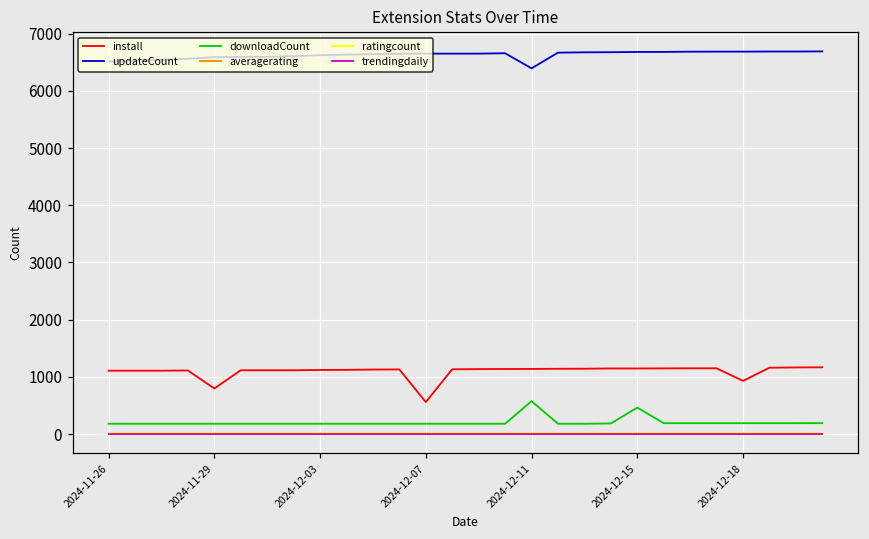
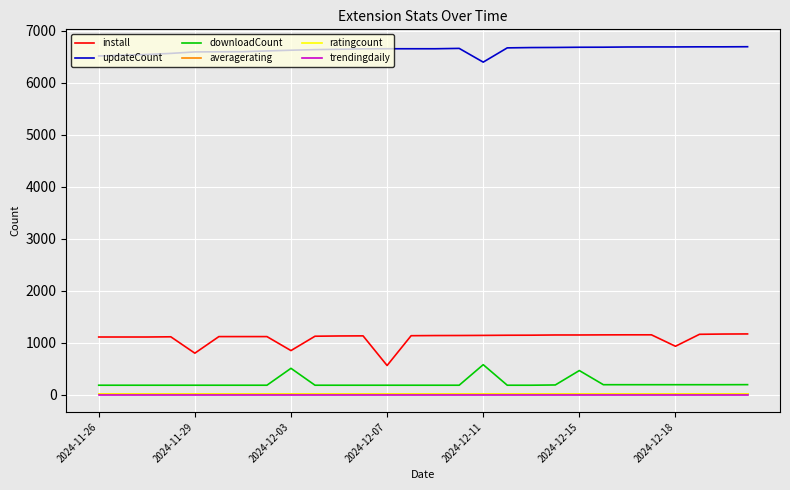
  {
    "install": {
      "2024-11-29": 800,
-     "2024-12-03": 1100,
+     "2024-12-03": 800,
      "2024-12-07": 600,
      "2024-12-11": 1100,
      "2024-12-15": 1100,
      "2024-12-18": 900
    },
    "updateCount": {
      "2024-12-11": 6400,
      "2024-12-15": 6700,
      "2024-12-18": 6700
    },
    "downloadCount": {
      "2024-11-29": 200,
-     "2024-12-03": 200,
+     "2024-12-03": 500,
      "2024-12-07": 200,
      "2024-12-11": 600,
      "2024-12-15": 500,
      "2024-12-18": 200
    }
  }
